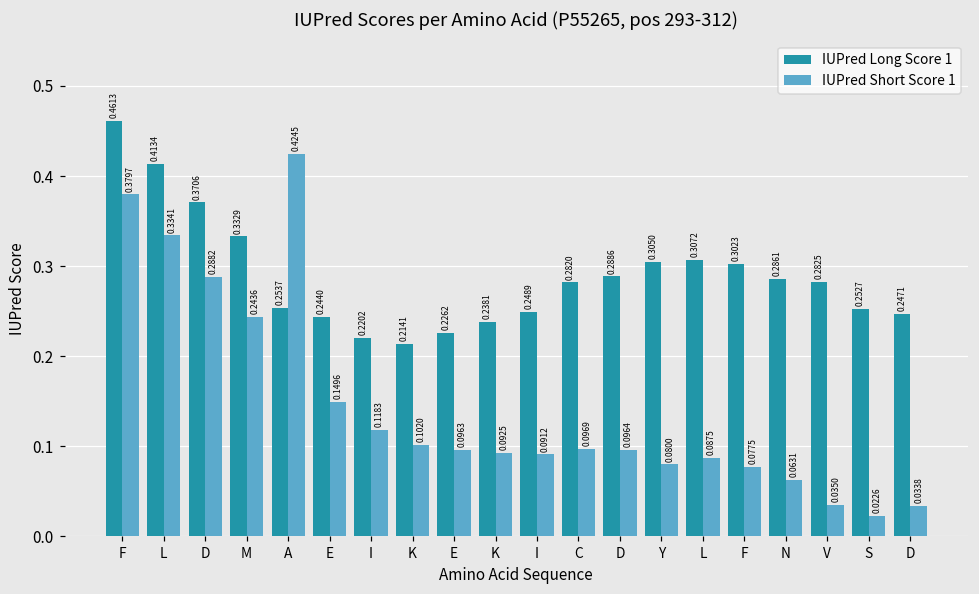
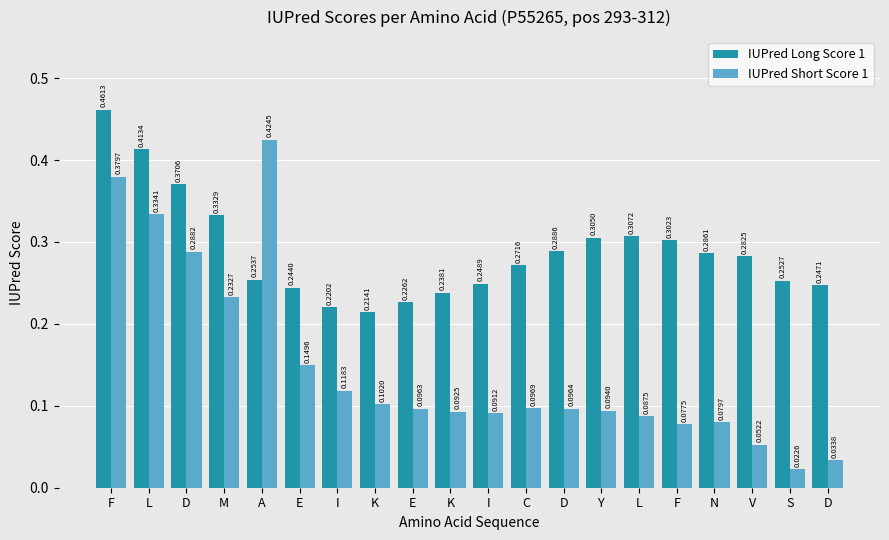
  {
    "IUPred Long Score 1": {
      "M": 0.3329,
      "A": 0.2537,
-     "C": 0.2820,
+     "C": 0.2716,
      "Y": 0.3050,
      "N": 0.2861,
      "V": 0.2825,
      "S": 0.2527
    },
    "IUPred Short Score 1": {
-     "M": 0.2436,
+     "M": 0.2327,
      "A": 0.4245,
      "C": 0.0969,
-     "Y": 0.0800,
-     "N": 0.0631,
-     "V": 0.0350,
+     "Y": 0.0940,
+     "N": 0.0797,
+     "V": 0.0522,
      "S": 0.0226
    }
  }
